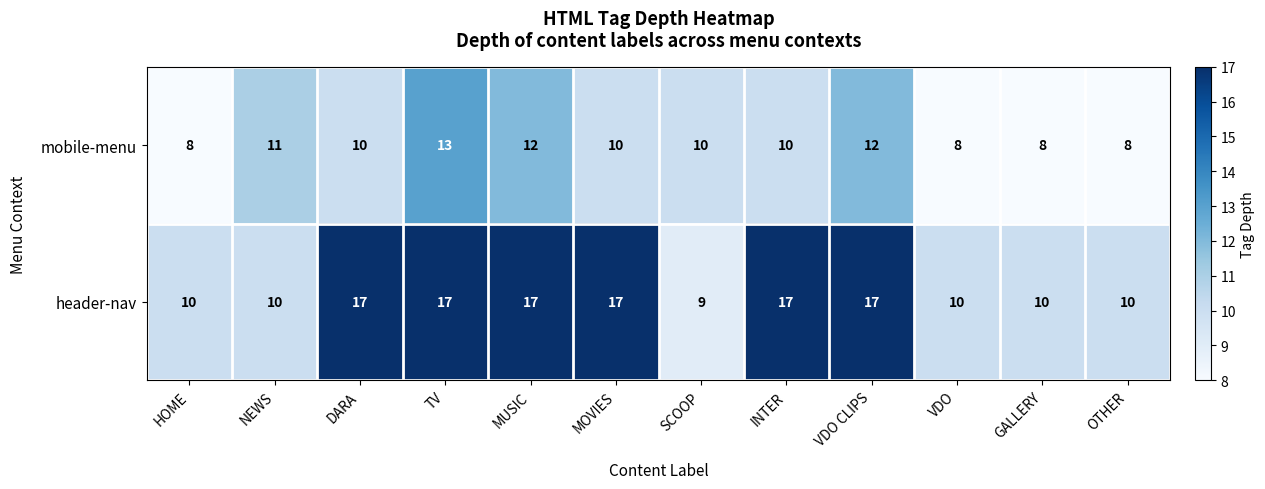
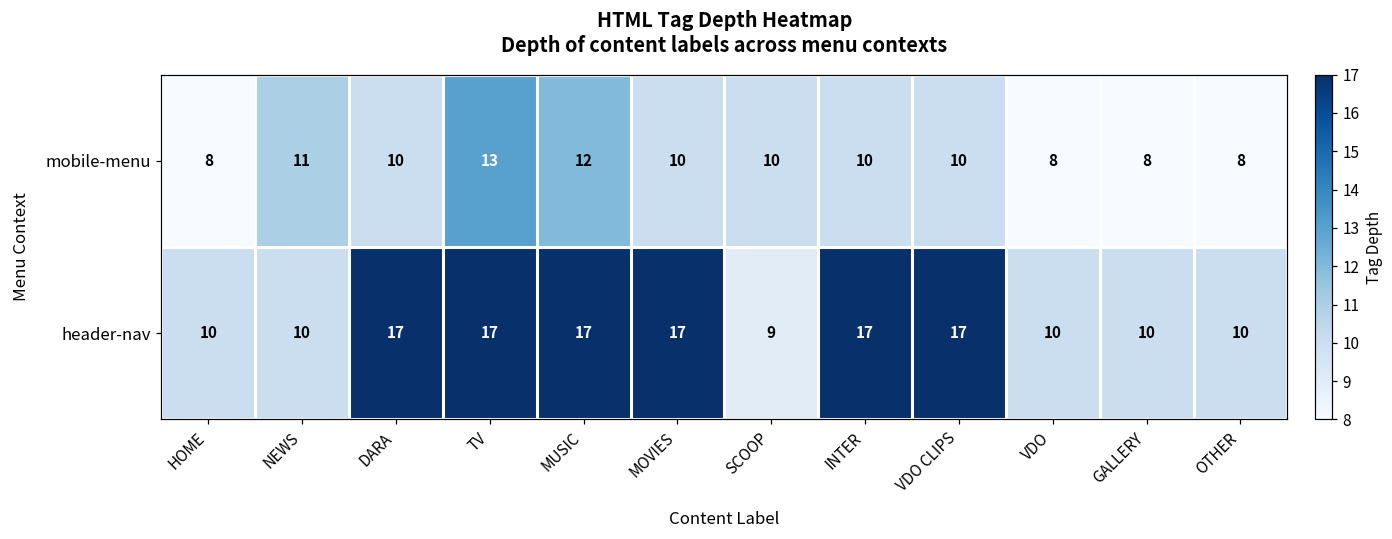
  {
    "mobile-menu": {
      "HOME": 8,
      "NEWS": 11,
      "DARA": 10,
      "TV": 13,
      "MUSIC": 12,
      "MOVIES": 10,
      "SCOOP": 10,
      "INTER": 10,
-     "VDO CLIPS": 12,
+     "VDO CLIPS": 10,
      "VDO": 8,
      "GALLERY": 8,
      "OTHER": 8
    },
    "header-nav": {
      "HOME": 10,
      "NEWS": 10,
      "DARA": 17,
      "TV": 17,
      "MUSIC": 17,
      "MOVIES": 17,
      "SCOOP": 9,
      "INTER": 17,
      "VDO CLIPS": 17,
      "VDO": 10,
      "GALLERY": 10,
      "OTHER": 10
    }
  }
